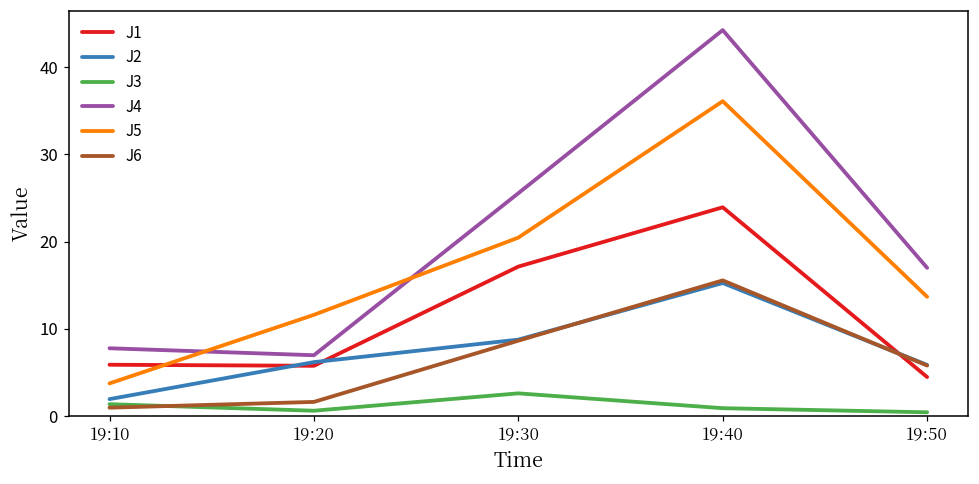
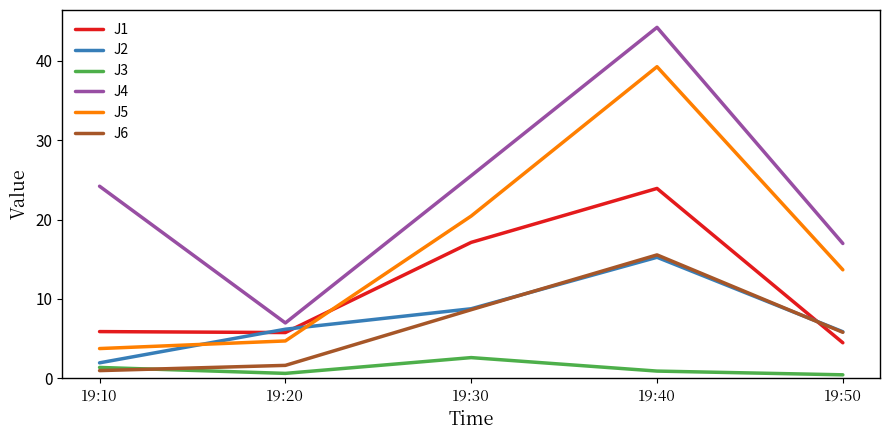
  {
    "J1": {
      "19:10": 6,
      "19:20": 6,
      "19:30": 17,
      "19:40": 24,
      "19:50": 4
    },
    "J2": {
      "19:10": 2,
      "19:20": 6
    },
    "J3": {
      "19:10": 1,
      "19:20": 1,
      "19:30": 3,
      "19:40": 1,
      "19:50": 0
    },
    "J4": {
-     "19:10": 8,
+     "19:10": 24,
      "19:20": 7,
      "19:30": 26,
      "19:40": 44,
      "19:50": 17
    },
    "J5": {
      "19:10": 4,
-     "19:20": 12,
+     "19:20": 5,
      "19:30": 20,
-     "19:40": 36,
+     "19:40": 39,
      "19:50": 14
    },
    "J6": {
      "19:10": 1,
      "19:20": 2
    }
  }
